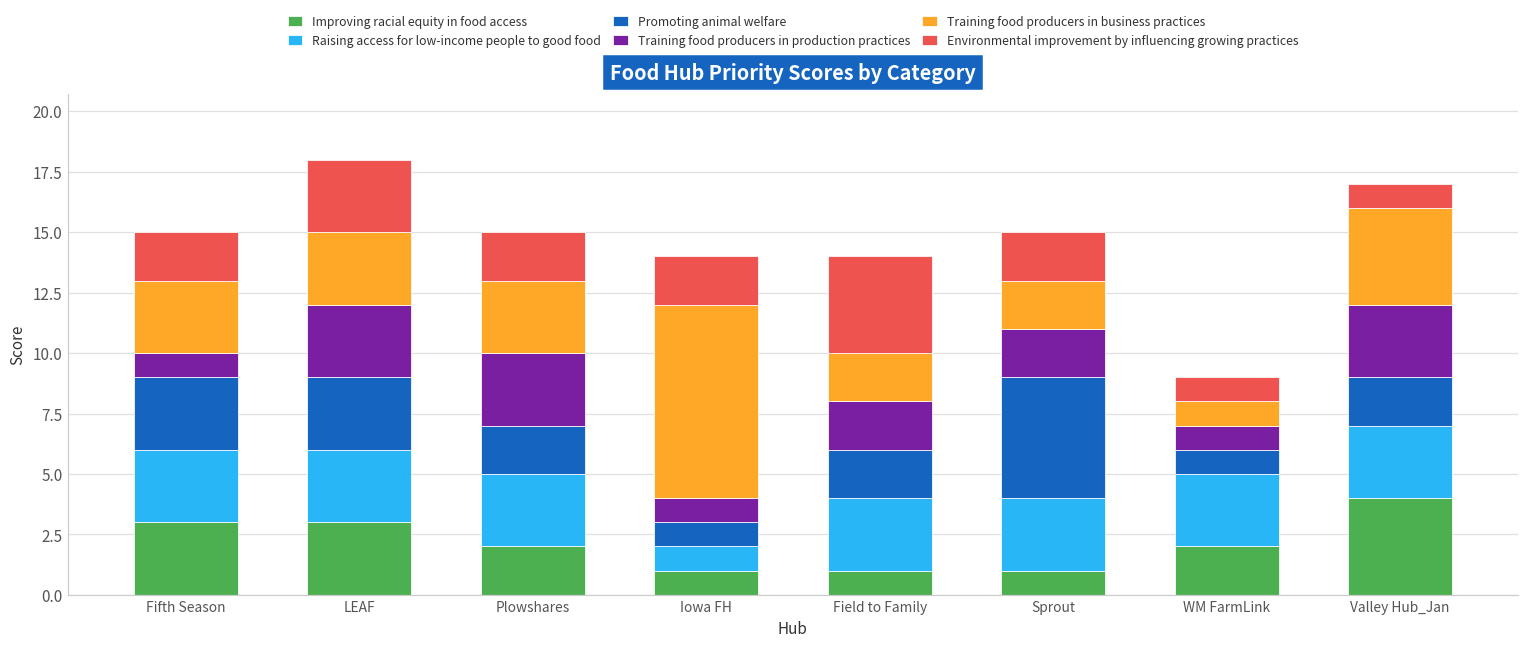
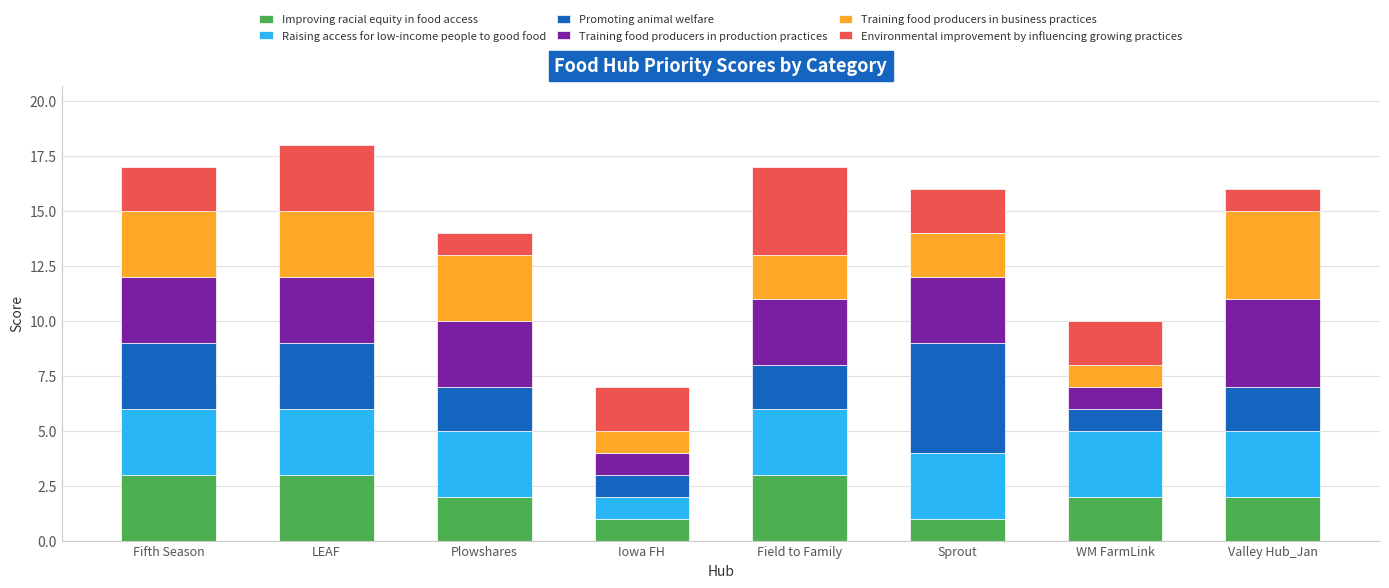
  {
    "Improving racial equity in food access": {
      "Fifth Season": 3,
      "LEAF": 3,
      "Plowshares": 2,
      "Iowa FH": 1,
-     "Field to Family": 1,
+     "Field to Family": 3,
      "Sprout": 1,
      "WM FarmLink": 2,
-     "Valley Hub_Jan": 4
+     "Valley Hub_Jan": 2
    },
    "Raising access for low-income people to good food": {
      "Fifth Season": 3,
      "LEAF": 3,
      "Plowshares": 3,
      "Iowa FH": 1,
      "Field to Family": 3,
      "Sprout": 3,
      "WM FarmLink": 3,
      "Valley Hub_Jan": 3
    },
    "Promoting animal welfare": {
      "Fifth Season": 3,
      "LEAF": 3,
      "Plowshares": 2,
      "Iowa FH": 1,
      "Field to Family": 2,
      "Sprout": 5,
      "WM FarmLink": 1,
      "Valley Hub_Jan": 2
    },
    "Training food producers in production practices": {
-     "Fifth Season": 1,
+     "Fifth Season": 3,
      "LEAF": 3,
      "Plowshares": 3,
      "Iowa FH": 1,
-     "Field to Family": 2,
-     "Sprout": 2,
+     "Field to Family": 3,
+     "Sprout": 3,
      "WM FarmLink": 1,
-     "Valley Hub_Jan": 3
+     "Valley Hub_Jan": 4
    },
    "Training food producers in business practices": {
      "Fifth Season": 3,
      "LEAF": 3,
      "Plowshares": 3,
-     "Iowa FH": 8,
+     "Iowa FH": 1,
      "Field to Family": 2,
      "Sprout": 2,
      "WM FarmLink": 1,
      "Valley Hub_Jan": 4
    },
    "Environmental improvement by influencing growing practices": {
      "Fifth Season": 2,
      "LEAF": 3,
-     "Plowshares": 2,
+     "Plowshares": 1,
      "Iowa FH": 2,
      "Field to Family": 4,
      "Sprout": 2,
-     "WM FarmLink": 1,
+     "WM FarmLink": 2,
      "Valley Hub_Jan": 1
    }
  }
